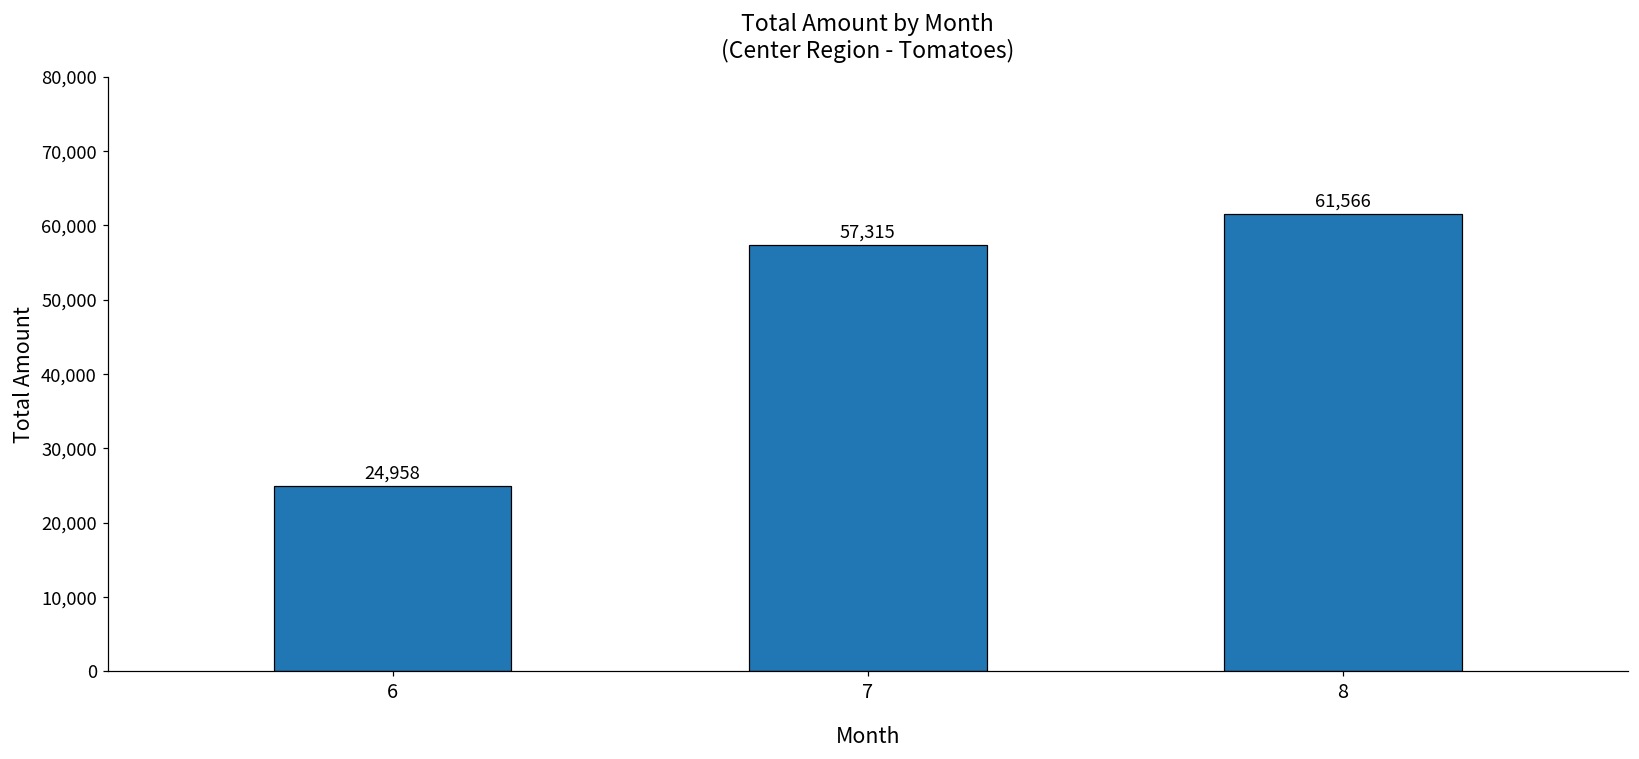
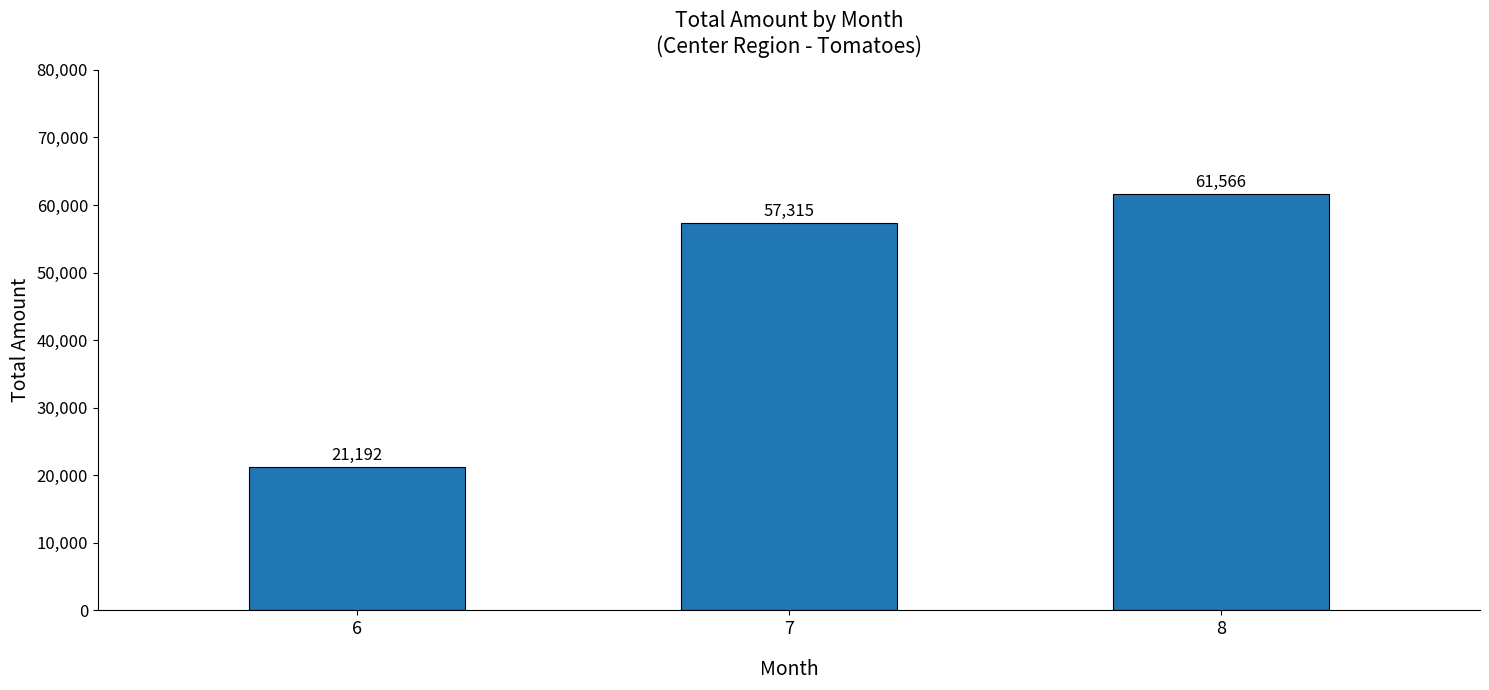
  {
-   "6": "24,958",
+   "6": "21,192",
    "7": "57,315",
    "8": "61,566"
  }
